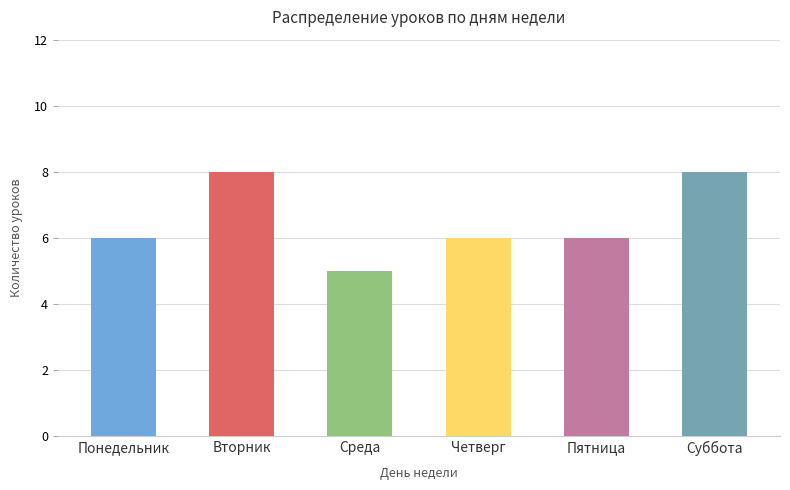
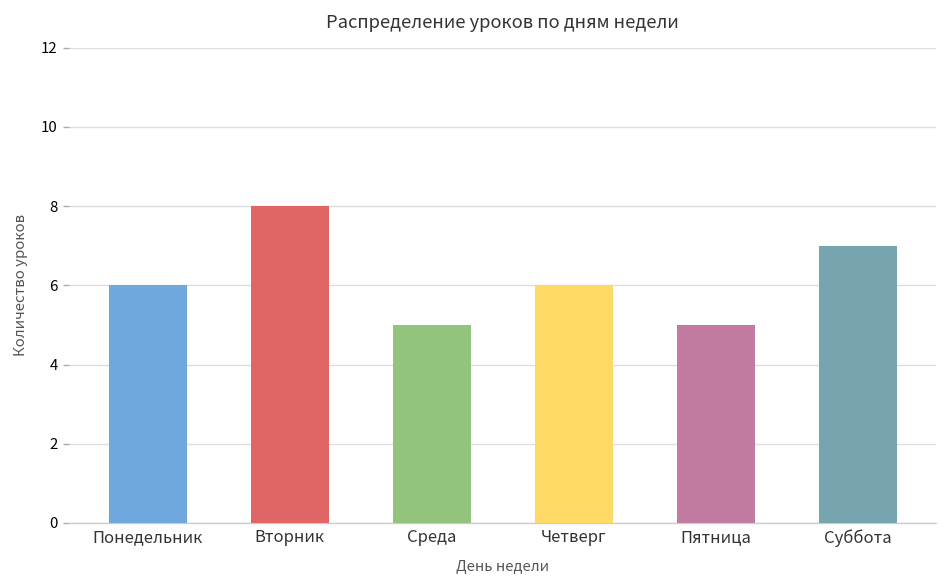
  {
    "Понедельник": 6,
    "Вторник": 8,
    "Среда": 5,
    "Четверг": 6,
-   "Пятница": 6,
-   "Суббота": 8
+   "Пятница": 5,
+   "Суббота": 7
  }
